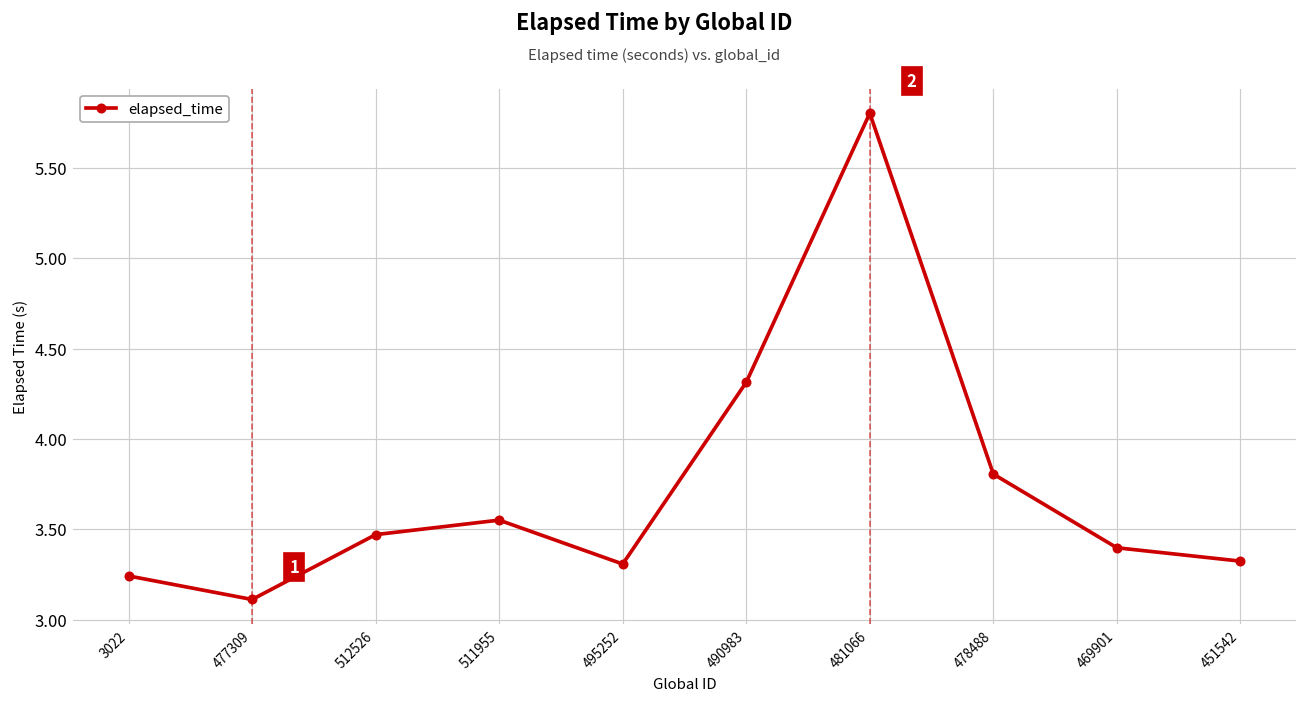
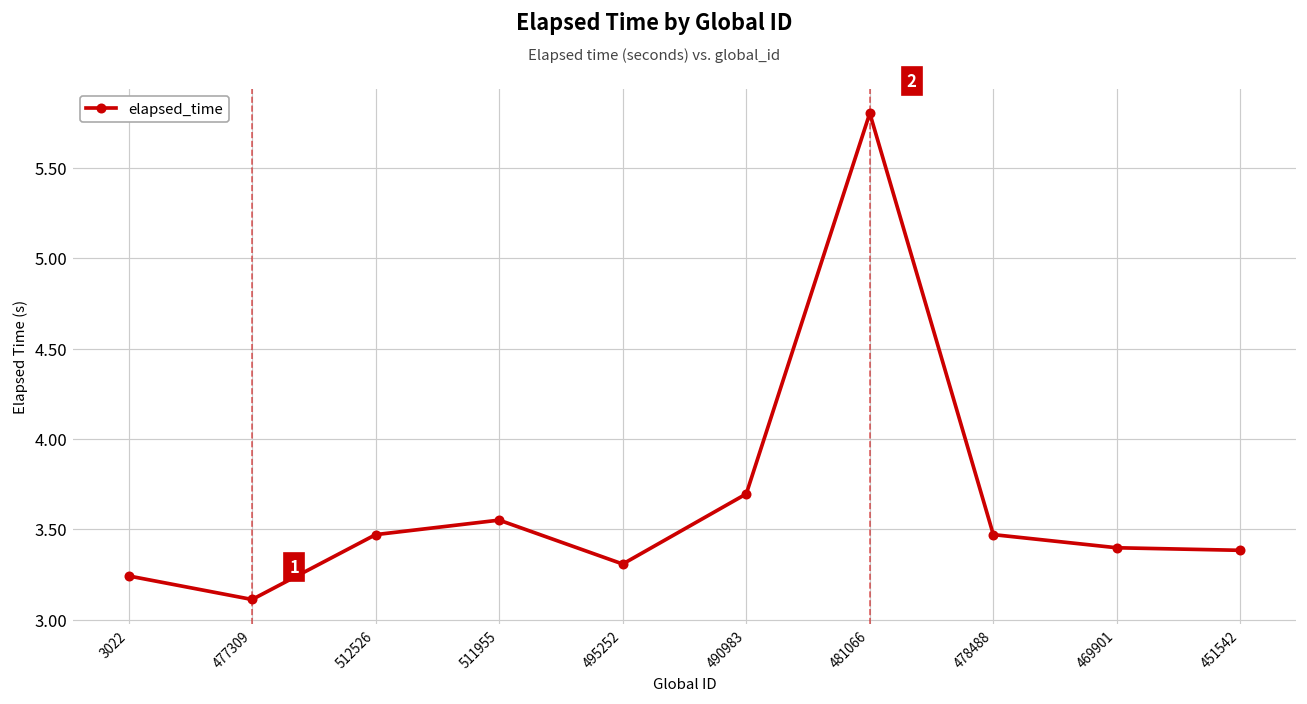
  {
    "3022": 3.24,
    "477309": 3.11,
    "512526": 3.47,
    "511955": 3.55,
    "495252": 3.31,
-   "490983": 4.31,
+   "490983": 3.70,
    "481066": 5.80,
-   "478488": 3.81,
+   "478488": 3.47,
    "469901": 3.40,
-   "451542": 3.32
+   "451542": 3.38
  }
